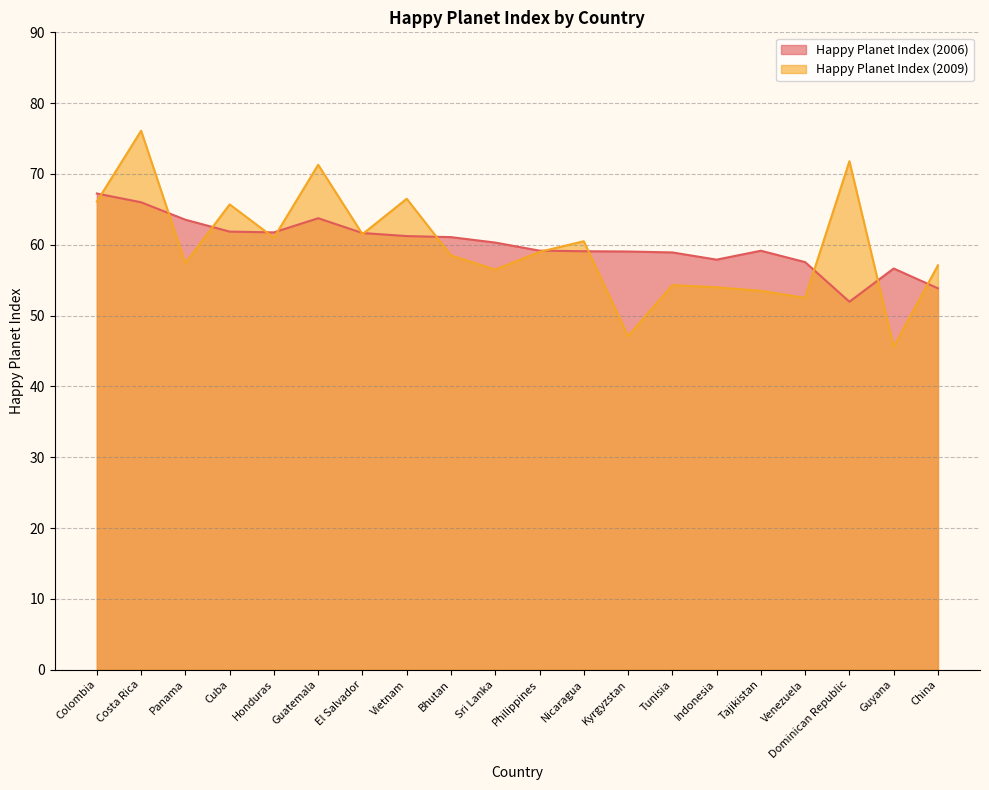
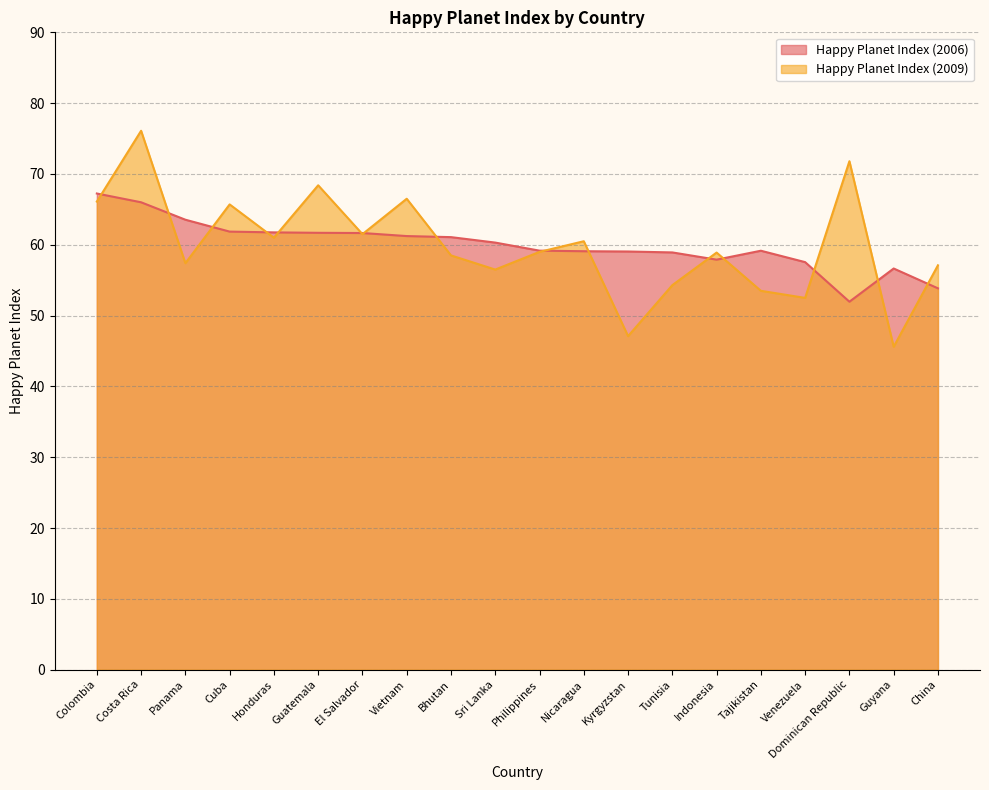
  {
    "Happy Planet Index (2006)": {
      "Colombia": 67,
      "Costa Rica": 66,
      "Panama": 64,
      "Cuba": 62,
      "Honduras": 62,
-     "Guatemala": 64,
+     "Guatemala": 62,
      "Vietnam": 61,
      "Bhutan": 61,
      "Sri Lanka": 60,
      "Nicaragua": 59,
      "Kyrgyzstan": 59,
      "Tunisia": 59,
      "Indonesia": 58,
      "Tajikistan": 59,
      "Venezuela": 58,
      "Dominican Republic": 52,
      "Guyana": 57,
      "China": 54
    },
    "Happy Planet Index (2009)": {
      "Colombia": 66,
      "Costa Rica": 76,
      "Panama": 57,
      "Cuba": 66,
      "Honduras": 61,
-     "Guatemala": 71,
+     "Guatemala": 68,
      "Vietnam": 67,
      "Bhutan": 59,
      "Sri Lanka": 57,
      "Nicaragua": 61,
      "Kyrgyzstan": 47,
      "Tunisia": 54,
-     "Indonesia": 54,
+     "Indonesia": 59,
      "Tajikistan": 54,
      "Venezuela": 53,
      "Dominican Republic": 72,
      "Guyana": 46,
      "China": 57
    }
  }
